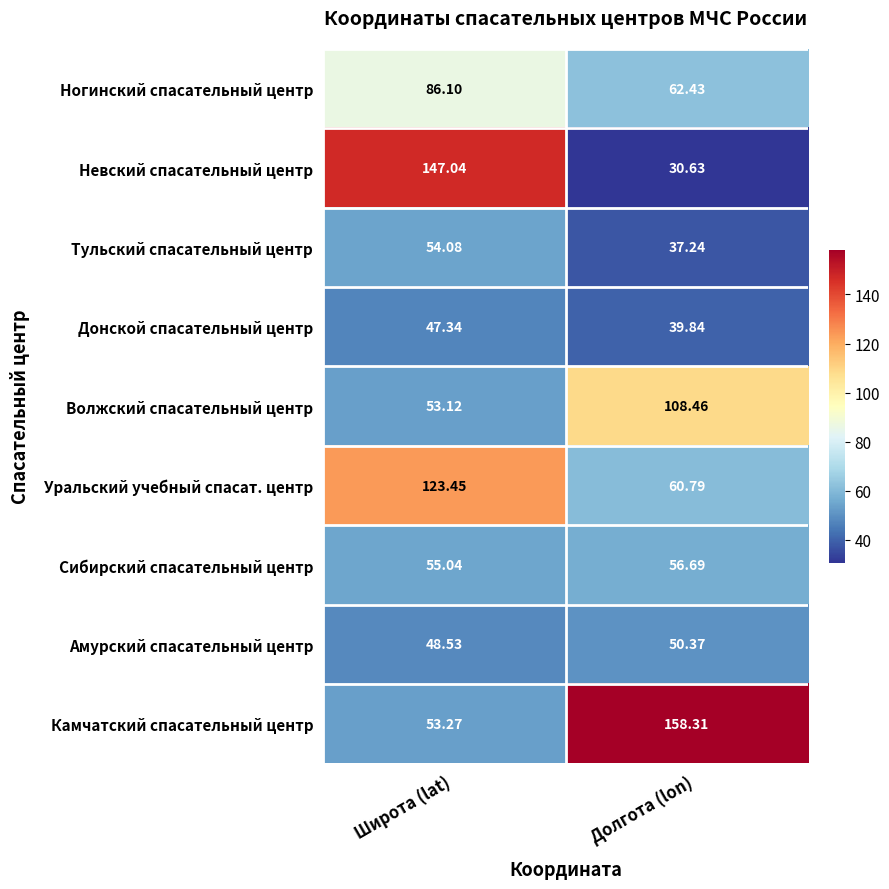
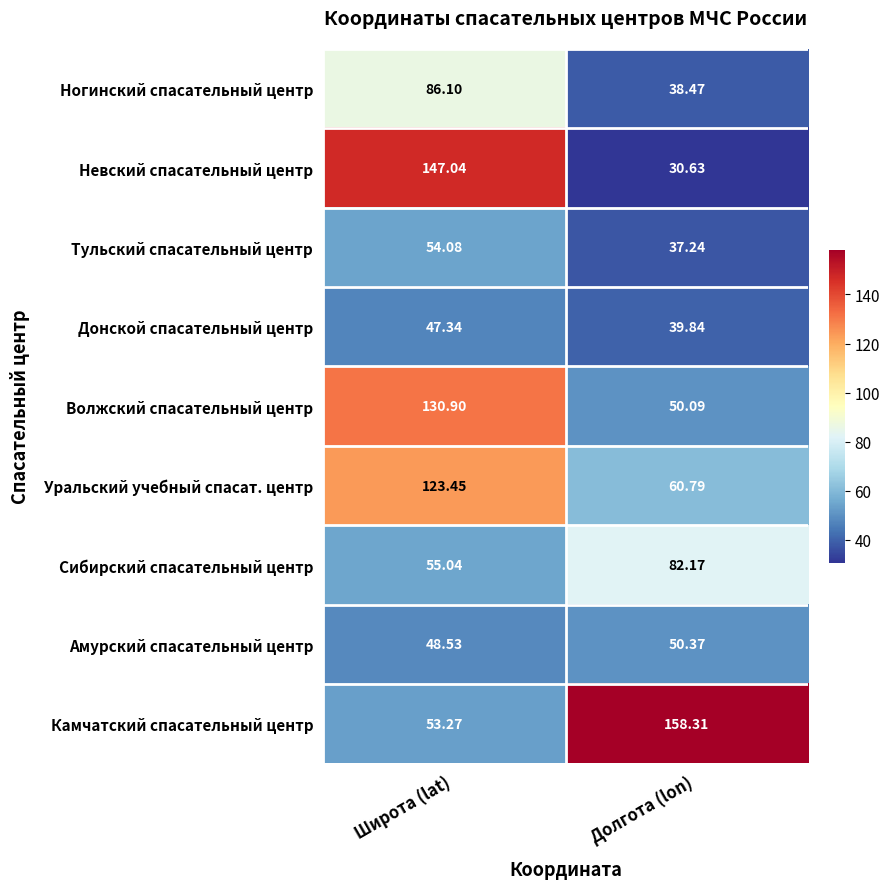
  {
    "Ногинский спасательный центр": {
      "Широта (lat)": 86.10,
-     "Долгота (lon)": 62.43
+     "Долгота (lon)": 38.47
    },
    "Невский спасательный центр": {
      "Широта (lat)": 147.04,
      "Долгота (lon)": 30.63
    },
    "Тульский спасательный центр": {
      "Широта (lat)": 54.08,
      "Долгота (lon)": 37.24
    },
    "Донской спасательный центр": {
      "Широта (lat)": 47.34,
      "Долгота (lon)": 39.84
    },
    "Волжский спасательный центр": {
-     "Широта (lat)": 53.12,
-     "Долгота (lon)": 108.46
+     "Широта (lat)": 130.90,
+     "Долгота (lon)": 50.09
    },
    "Уральский учебный спасат. центр": {
      "Широта (lat)": 123.45,
      "Долгота (lon)": 60.79
    },
    "Сибирский спасательный центр": {
      "Широта (lat)": 55.04,
-     "Долгота (lon)": 56.69
+     "Долгота (lon)": 82.17
    },
    "Амурский спасательный центр": {
      "Широта (lat)": 48.53,
      "Долгота (lon)": 50.37
    },
    "Камчатский спасательный центр": {
      "Широта (lat)": 53.27,
      "Долгота (lon)": 158.31
    }
  }
